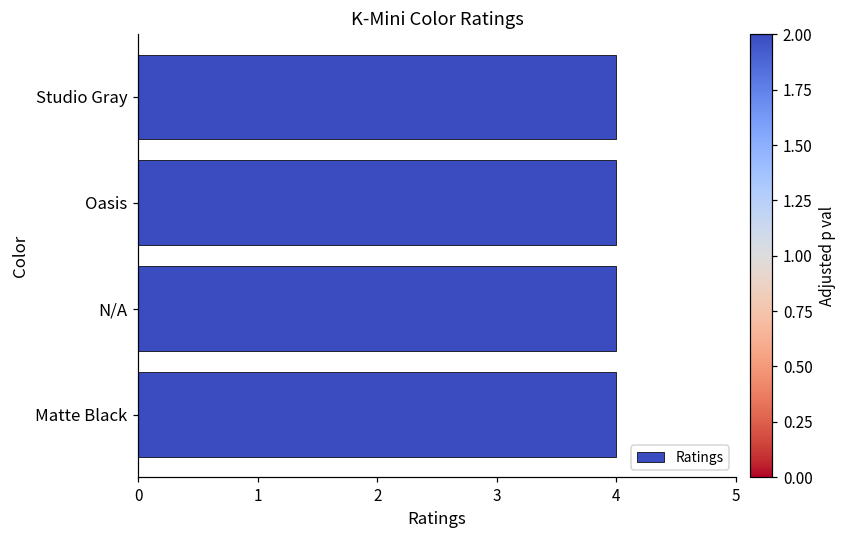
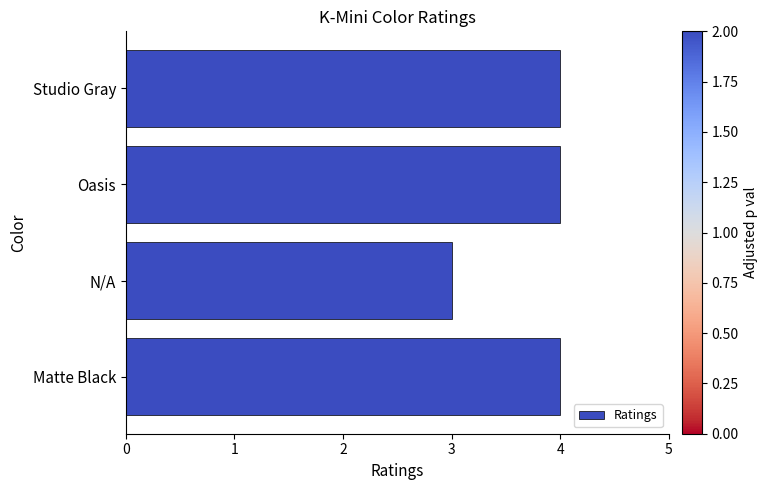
  {
    "Studio Gray": 4,
    "Oasis": 4,
-   "N/A": 4,
+   "N/A": 3,
    "Matte Black": 4
  }
